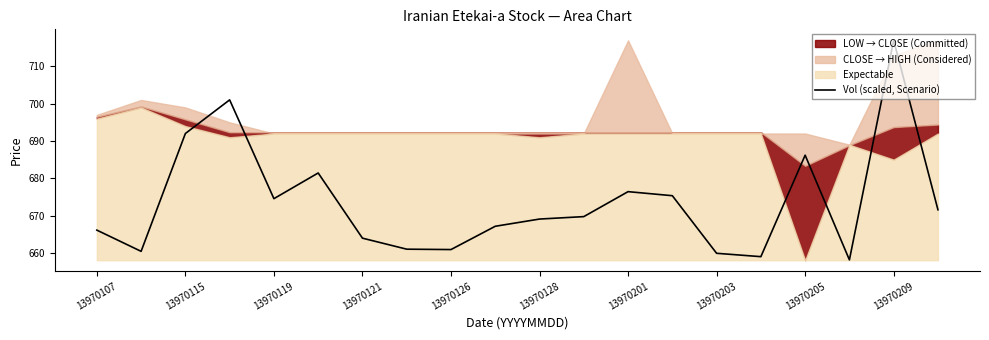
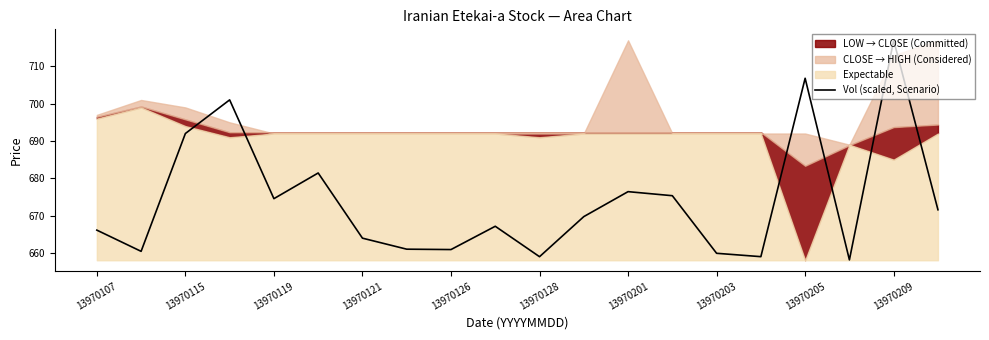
  {
    "Vol (scaled, Scenario)": {
      "13970107": 666,
      "13970115": 692,
      "13970119": 675,
      "13970121": 664,
      "13970126": 661,
-     "13970128": 669,
+     "13970128": 659,
      "13970201": 676,
      "13970203": 660,
-     "13970205": 686
+     "13970205": 707
    }
  }
